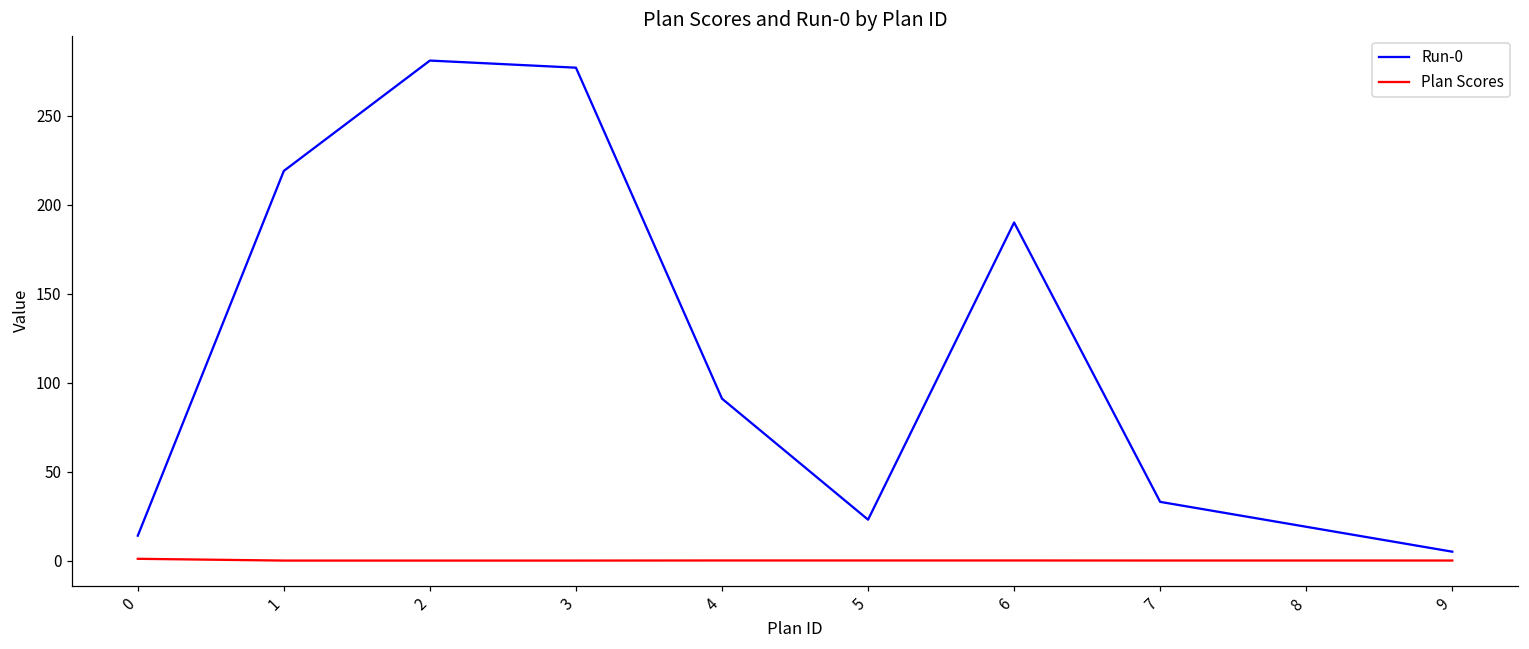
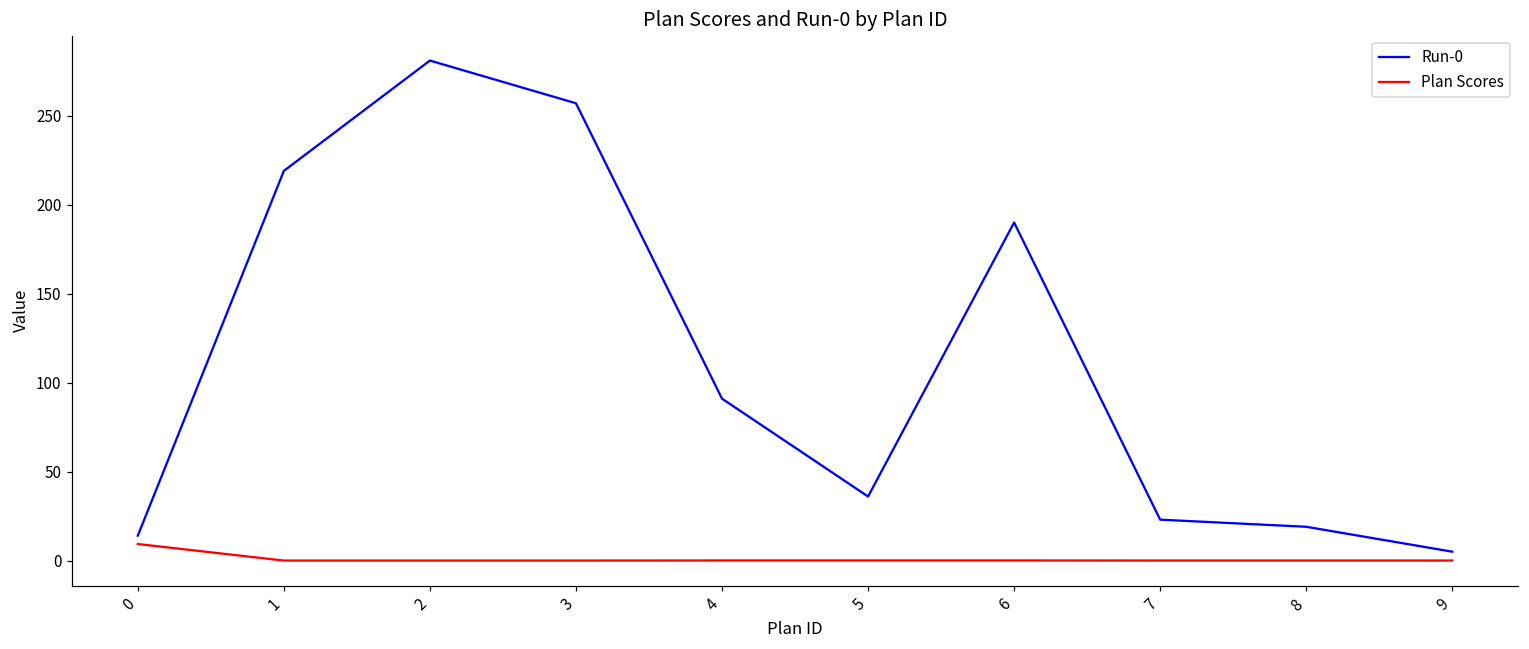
  {
    "Run-0": {
      "0": 14,
      "1": 219,
      "2": 281,
-     "3": 277,
+     "3": 257,
      "4": 91,
-     "5": 23,
+     "5": 36,
      "6": 190,
-     "7": 33,
+     "7": 23,
      "8": 19,
      "9": 5
    },
    "Plan Scores": {
-     "0": 1,
+     "0": 9,
      "1": 0,
      "2": 0,
      "3": 0,
      "4": 0,
      "5": 0,
      "6": 0,
      "7": 0,
      "8": 0,
      "9": 0
    }
  }
